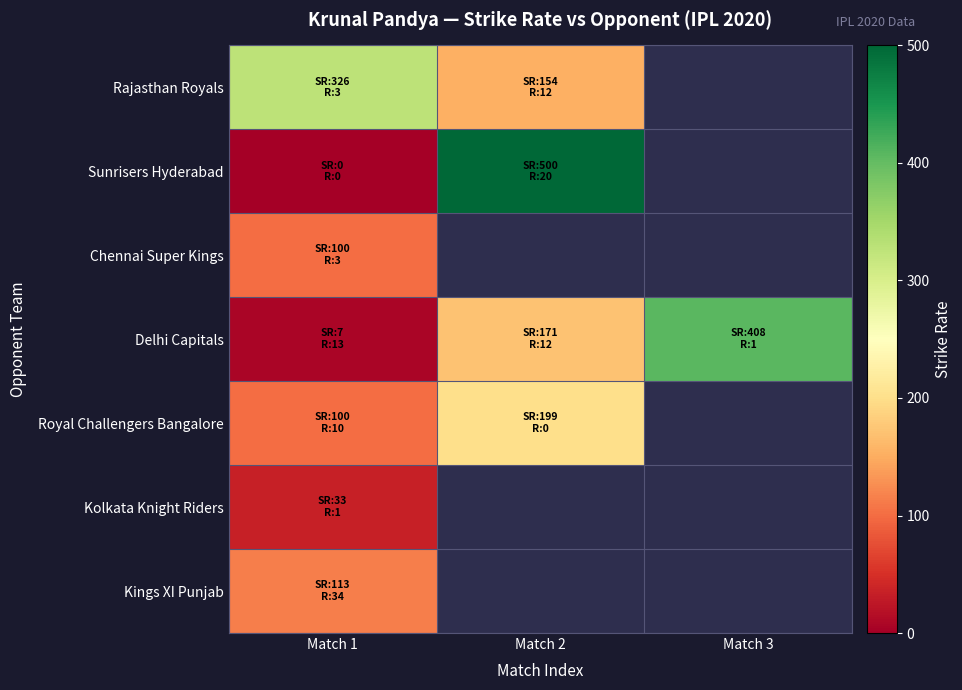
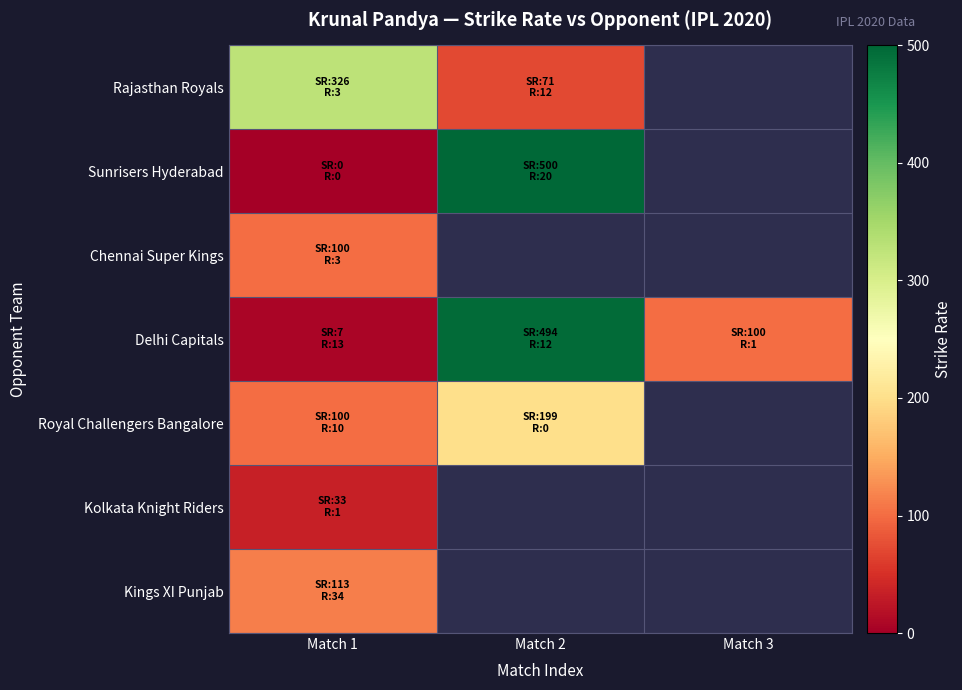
  {
    "Rajasthan Royals": {
-     "Match 2": 154
+     "Match 2": 71
    },
    "Delhi Capitals": {
-     "Match 2": 171,
-     "Match 3": 408
+     "Match 2": 494,
+     "Match 3": 100
    }
  }
